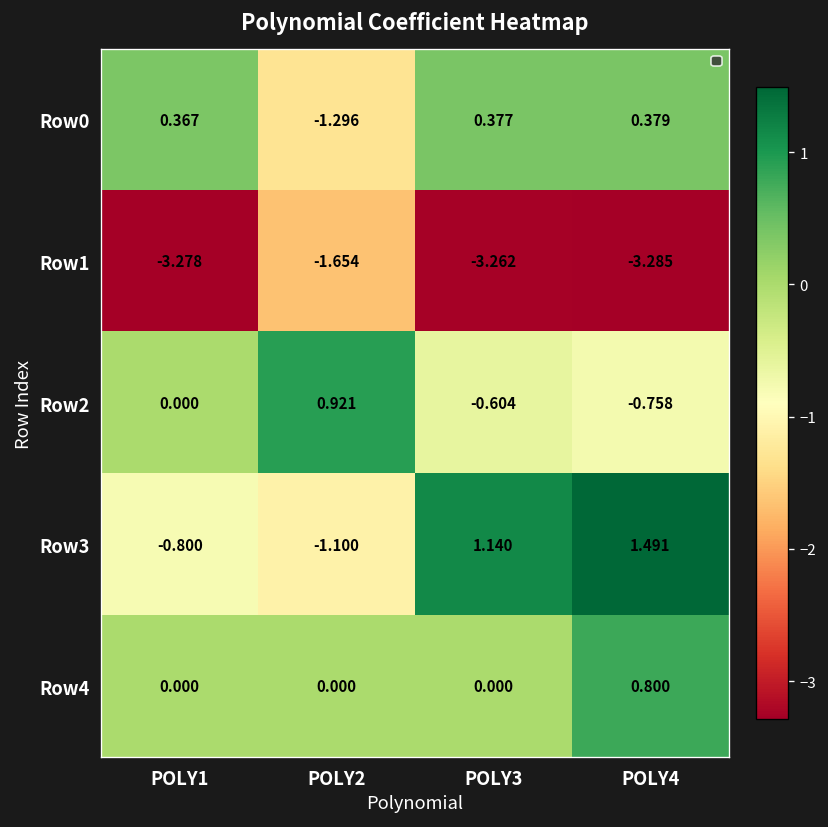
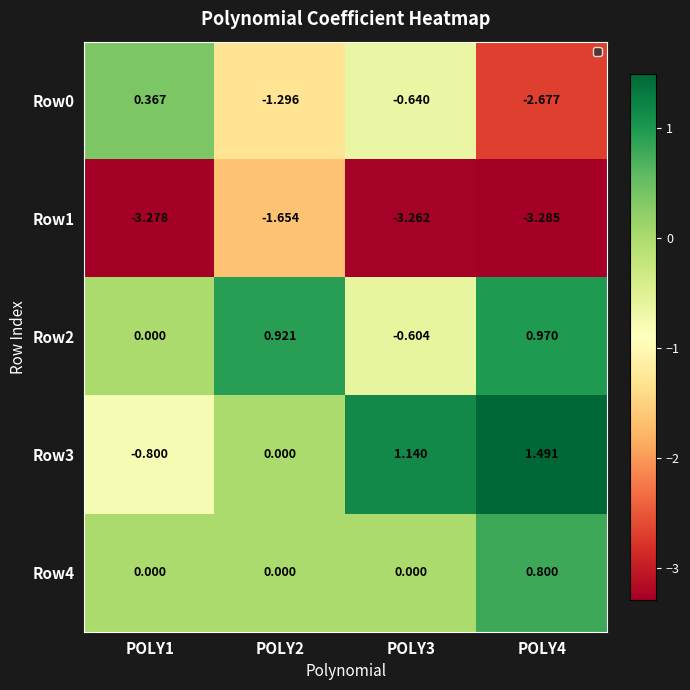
  {
    "Row0": {
      "POLY1": 0.367,
      "POLY2": -1.296,
-     "POLY3": 0.377,
-     "POLY4": 0.379
+     "POLY3": -0.640,
+     "POLY4": -2.677
    },
    "Row1": {
      "POLY1": -3.278,
      "POLY2": -1.654,
      "POLY3": -3.262,
      "POLY4": -3.285
    },
    "Row2": {
      "POLY1": 0.000,
      "POLY2": 0.921,
      "POLY3": -0.604,
-     "POLY4": -0.758
+     "POLY4": 0.970
    },
    "Row3": {
      "POLY1": -0.800,
-     "POLY2": -1.100,
+     "POLY2": 0.000,
      "POLY3": 1.140,
      "POLY4": 1.491
    },
    "Row4": {
      "POLY1": 0.000,
      "POLY2": 0.000,
      "POLY3": 0.000,
      "POLY4": 0.800
    }
  }
